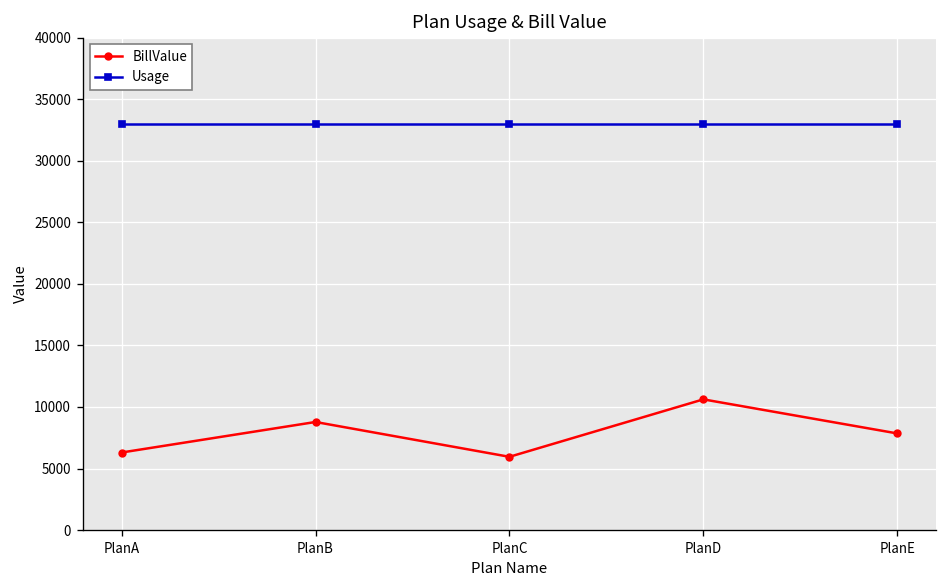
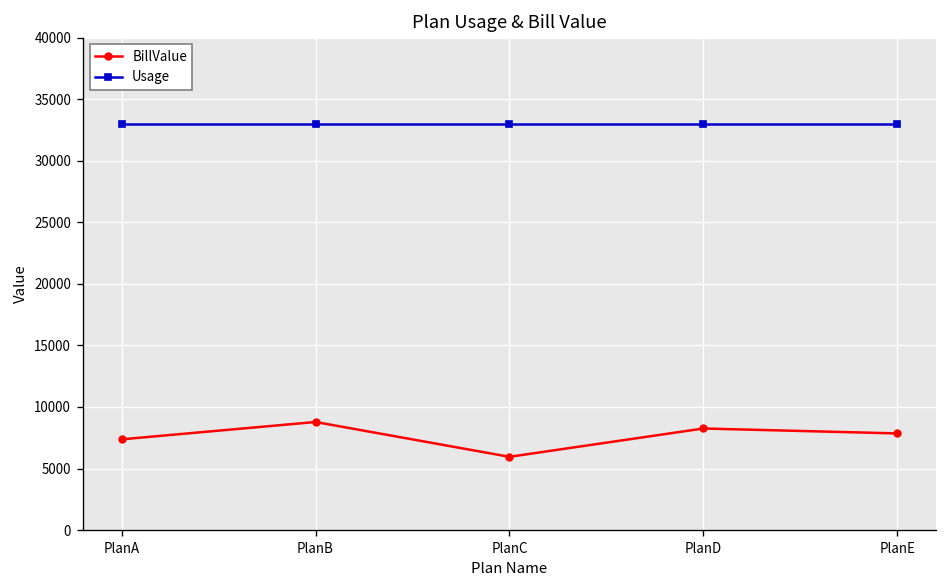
  {
    "BillValue": {
-     "PlanA": 6300,
+     "PlanA": 7400,
      "PlanB": 8800,
      "PlanC": 6000,
-     "PlanD": 10600,
+     "PlanD": 8300,
      "PlanE": 7900
    },
    "Usage": {
      "PlanA": 33000,
      "PlanB": 33000,
      "PlanC": 33000,
      "PlanD": 33000,
      "PlanE": 33000
    }
  }
